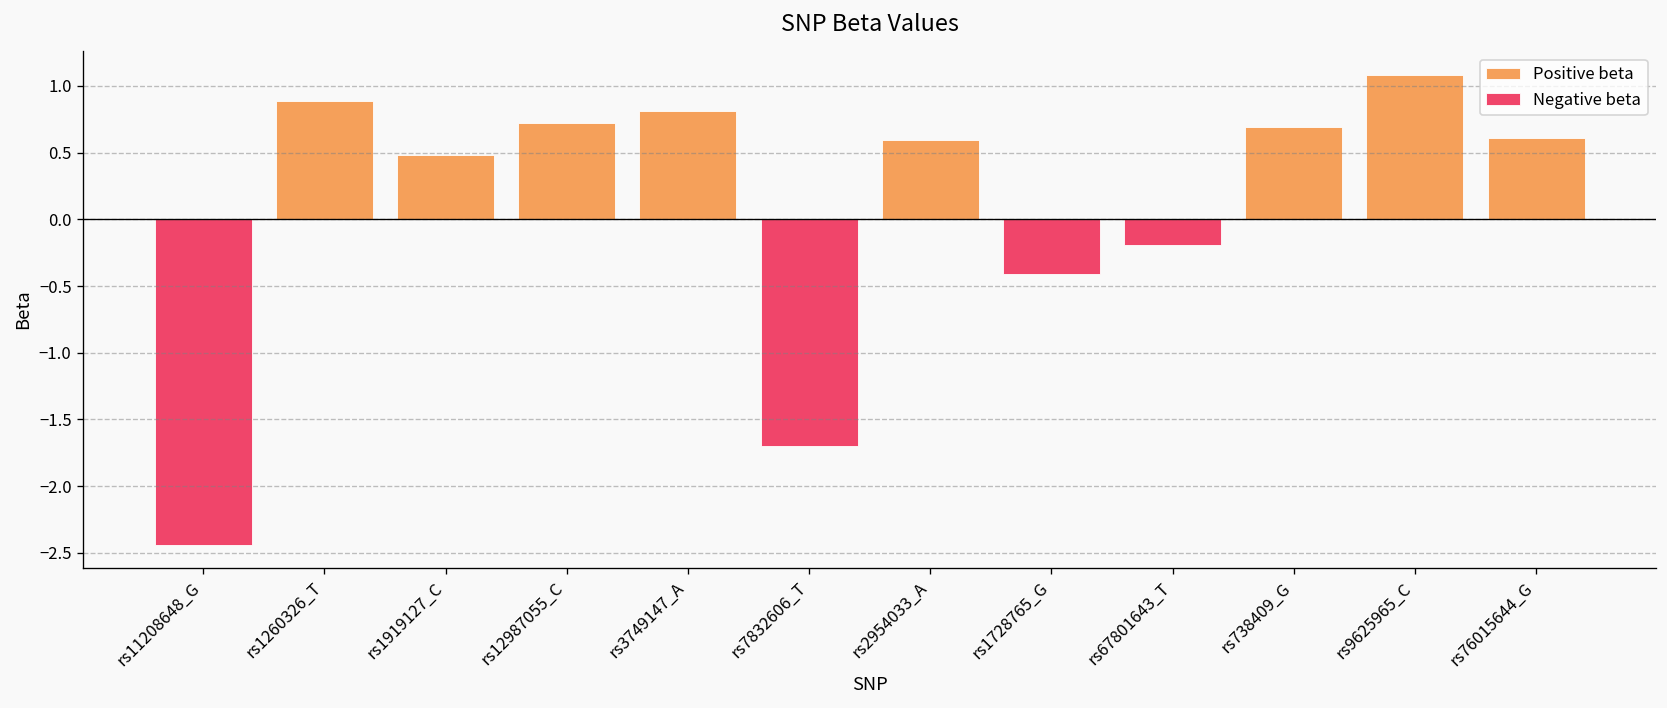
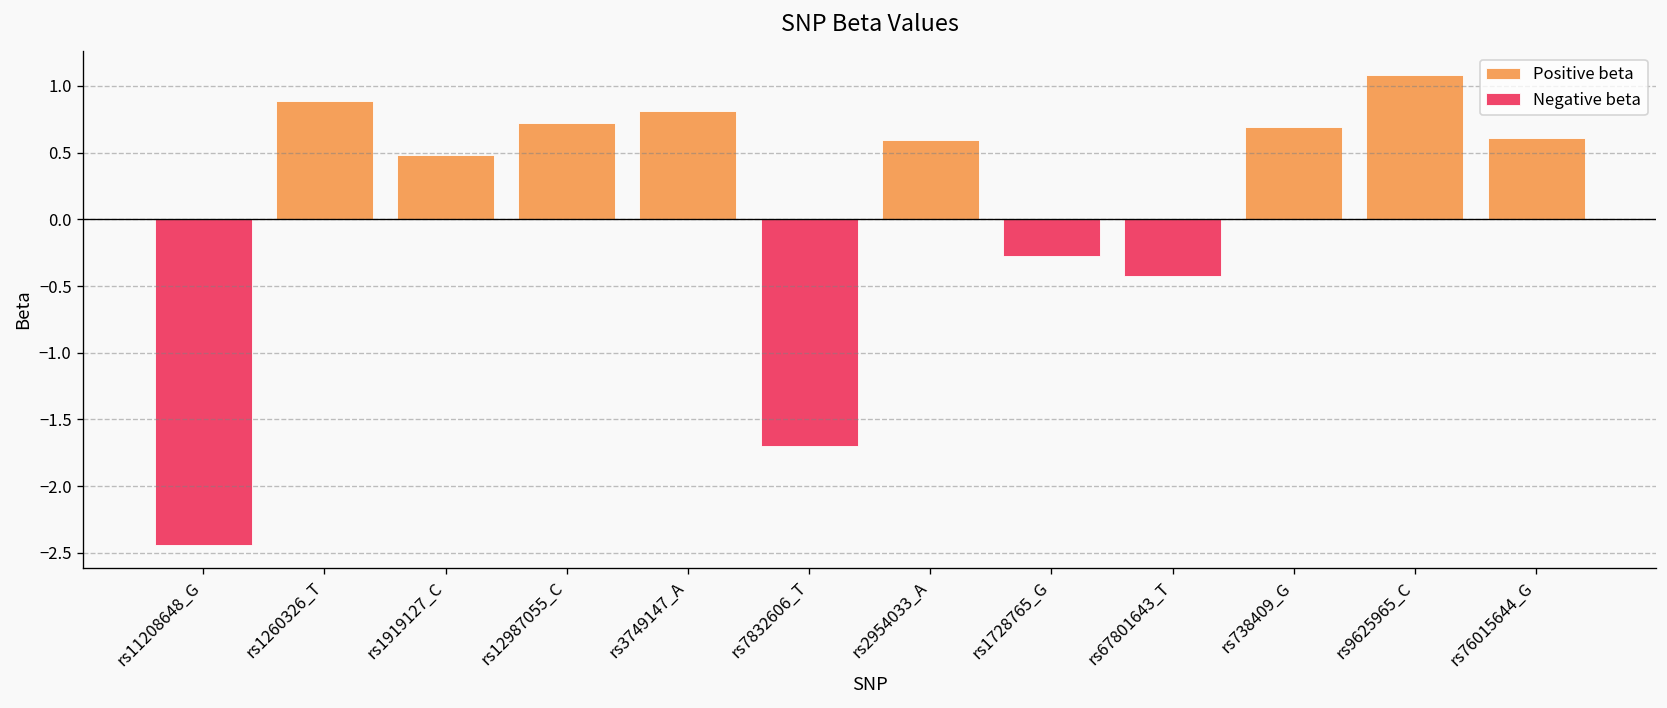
  {
    "Positive beta": {
      "rs11208648_G": 0.00,
      "rs1260326_T": 0.88,
      "rs1919127_C": 0.48,
      "rs12987055_C": 0.72,
      "rs3749147_A": 0.81,
      "rs7832606_T": 0.00,
      "rs2954033_A": 0.60,
      "rs1728765_G": 0.00,
      "rs67801643_T": 0.00,
      "rs738409_G": 0.69,
      "rs9625965_C": 1.08,
      "rs76015644_G": 0.61
    },
    "Negative beta": {
      "rs11208648_G": -2.44,
      "rs1260326_T": 0.00,
      "rs1919127_C": 0.00,
      "rs12987055_C": 0.00,
      "rs3749147_A": 0.00,
      "rs7832606_T": -1.70,
      "rs2954033_A": 0.00,
-     "rs1728765_G": -0.41,
-     "rs67801643_T": -0.20,
+     "rs1728765_G": -0.27,
+     "rs67801643_T": -0.42,
      "rs738409_G": 0.00,
      "rs9625965_C": 0.00,
      "rs76015644_G": 0.00
    }
  }
